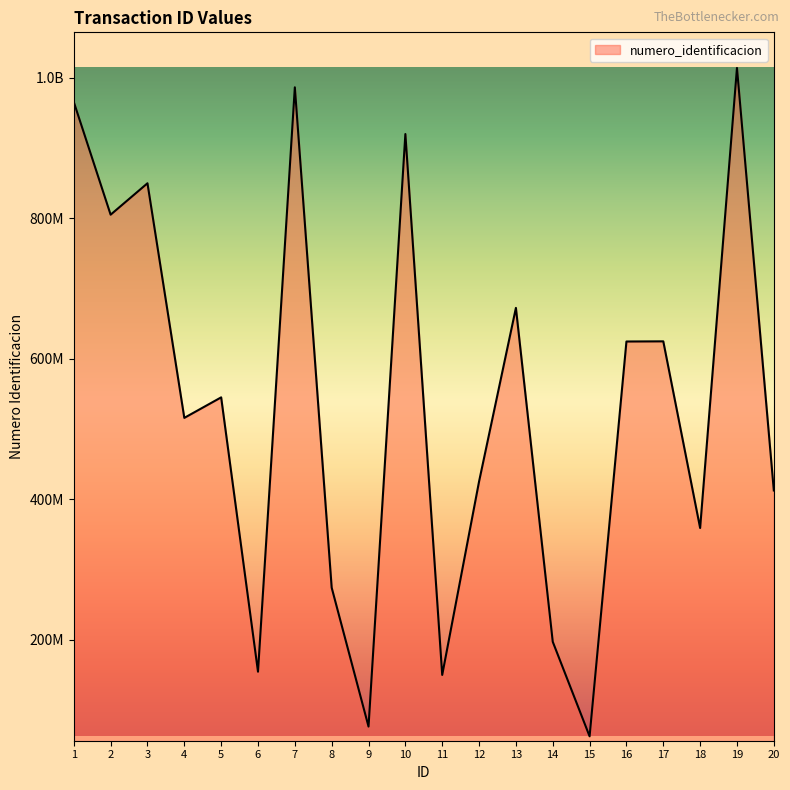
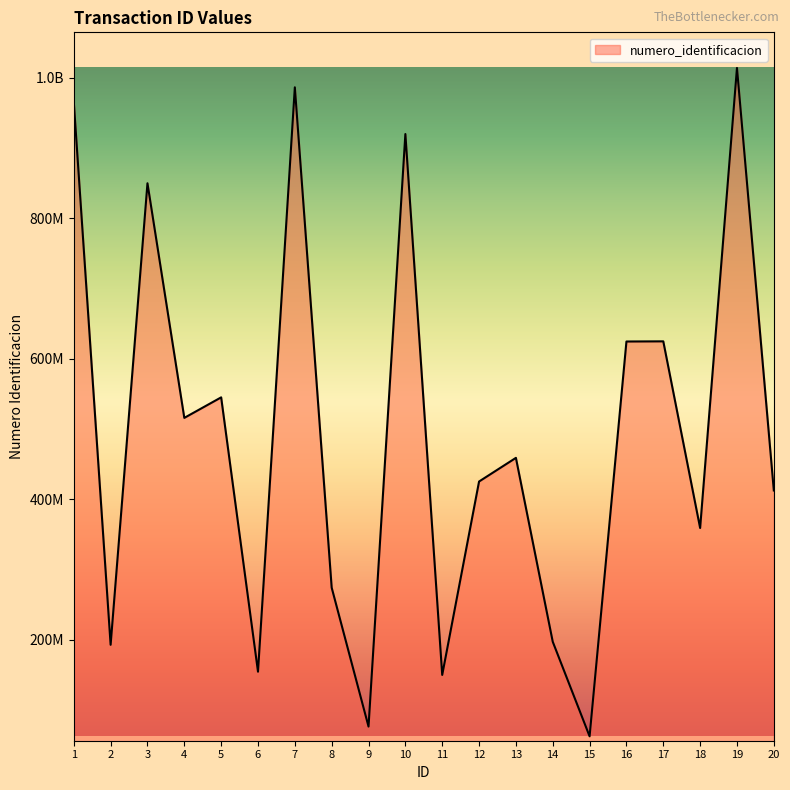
  {
    "1": 970000000,
-   "2": 810000000,
+   "2": 190000000,
    "3": 850000000,
    "4": 520000000,
    "5": 550000000,
    "6": 150000000,
    "7": 990000000,
    "8": 270000000,
    "9": 80000000,
    "10": 920000000,
    "11": 150000000,
    "12": 430000000,
-   "13": 670000000,
+   "13": 460000000,
    "14": 200000000,
    "15": 60000000,
    "16": 620000000,
    "17": 630000000,
    "18": 360000000,
    "19": 1010000000,
    "20": 410000000
  }
